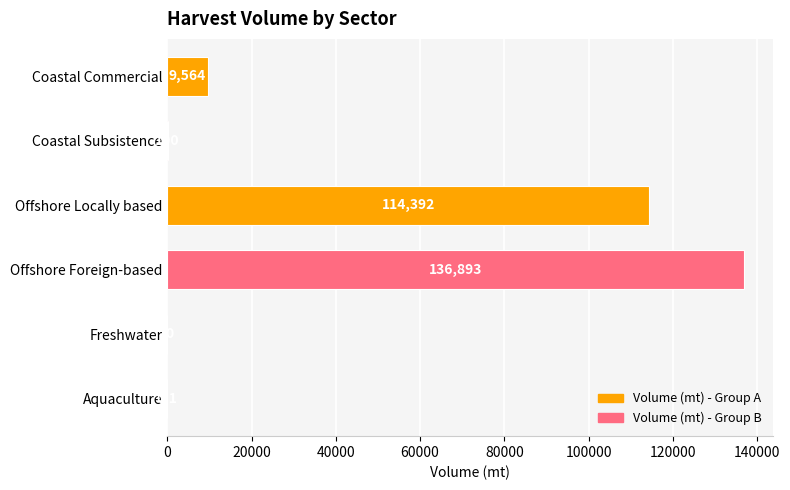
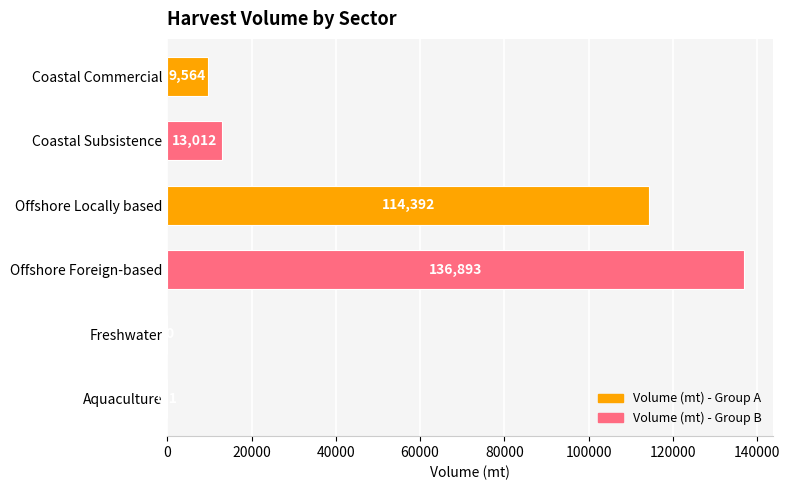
  {
-   "Coastal Subsistence": 0,
+   "Coastal Subsistence": 13000,
    "Freshwater": 0
  }
